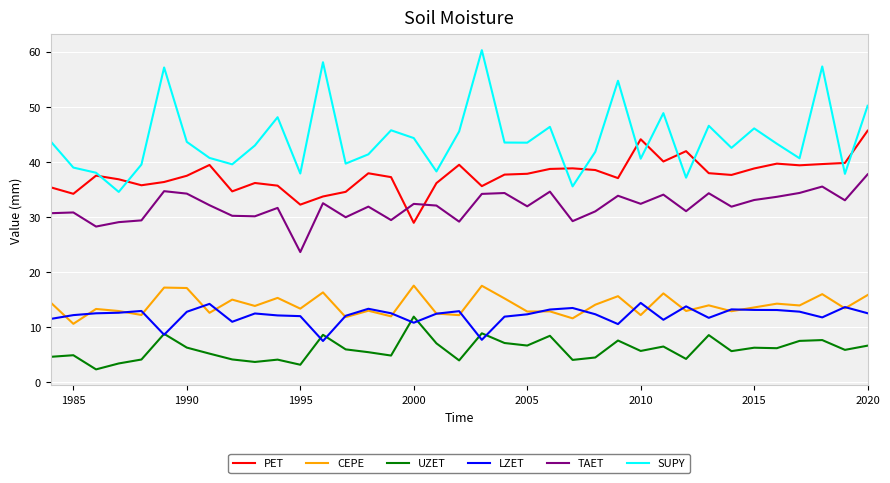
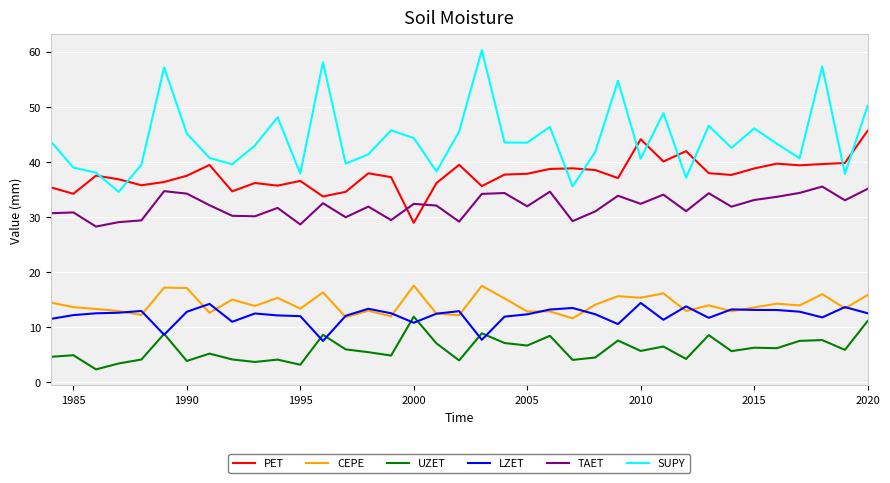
  {
    "PET": {
      "1985": 34,
      "1990": 37,
-     "1995": 32,
+     "1995": 37,
      "2000": 29,
      "2005": 38,
      "2010": 44,
      "2015": 39,
      "2020": 46
    },
    "CEPE": {
-     "1985": 11,
+     "1985": 14,
      "1990": 17,
      "1995": 13,
      "2000": 18,
      "2005": 13,
-     "2010": 12,
+     "2010": 15,
      "2020": 16
    },
    "UZET": {
      "1985": 5,
-     "1990": 6,
+     "1990": 4,
      "1995": 3,
      "2000": 12,
      "2005": 7,
      "2010": 6,
      "2015": 6,
-     "2020": 7
+     "2020": 11
    },
    "LZET": {
      "1985": 12,
      "1990": 13,
      "1995": 12,
      "2000": 11,
      "2005": 12,
      "2010": 14,
      "2020": 13
    },
    "TAET": {
      "1985": 31,
      "1990": 34,
-     "1995": 24,
+     "1995": 29,
      "2000": 32,
      "2005": 32,
      "2010": 32,
      "2015": 33,
-     "2020": 38
+     "2020": 35
    },
    "SUPY": {
      "1985": 39,
-     "1990": 44,
+     "1990": 45,
      "1995": 38,
      "2000": 44,
      "2005": 43,
      "2010": 41,
      "2015": 46,
      "2020": 50
    }
  }
